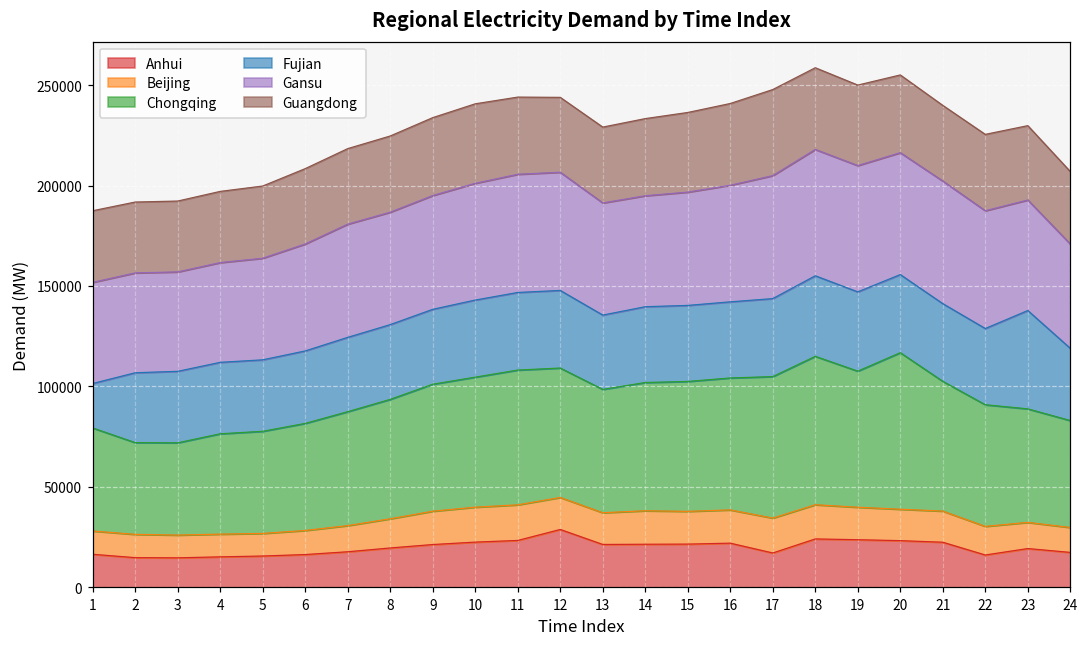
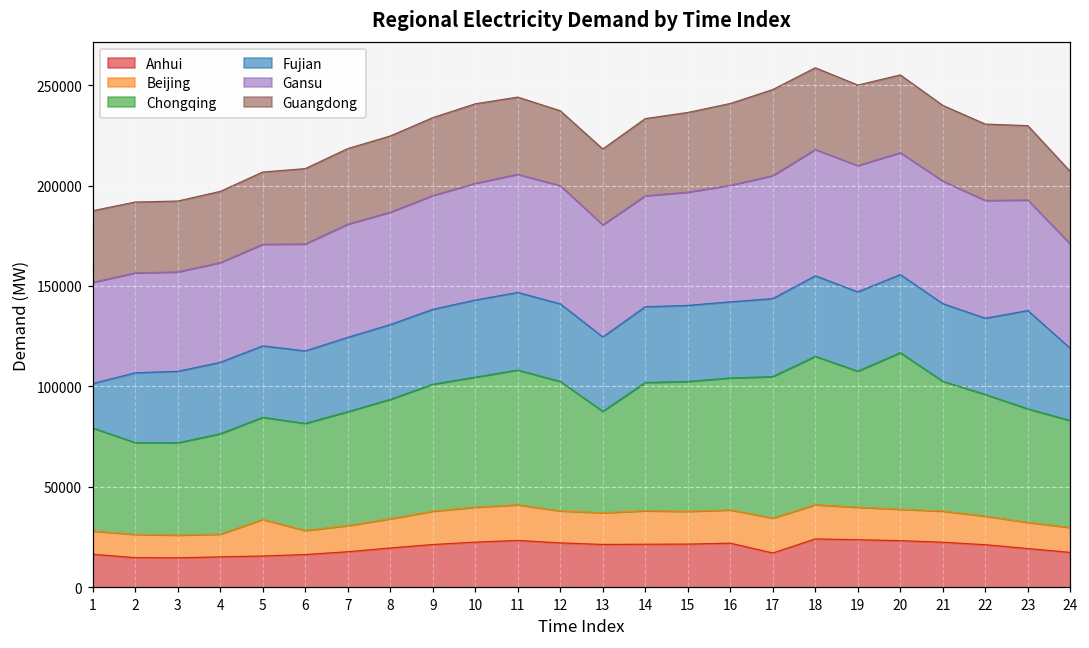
  {
    "Anhui": {
      "1": 16000,
      "2": 15000,
      "3": 15000,
      "4": 15000,
      "5": 16000,
      "6": 16000,
      "7": 18000,
      "8": 20000,
      "9": 21000,
      "10": 22000,
      "11": 23000,
-     "12": 29000,
+     "12": 22000,
      "13": 21000,
      "14": 21000,
      "15": 21000,
      "16": 22000,
      "17": 17000,
      "18": 24000,
      "19": 24000,
      "20": 23000,
      "21": 22000,
-     "22": 16000,
+     "22": 21000,
      "23": 19000,
      "24": 17000
    },
    "Beijing": {
      "1": 12000,
      "2": 12000,
      "3": 11000,
      "4": 11000,
-     "5": 11000,
+     "5": 18000,
      "6": 12000,
      "7": 13000,
      "8": 15000,
      "9": 17000,
      "10": 17000,
      "11": 18000,
      "12": 16000,
      "13": 16000,
      "14": 17000,
      "15": 16000,
      "16": 17000,
      "17": 17000,
      "18": 17000,
      "19": 16000,
      "20": 16000,
      "21": 16000,
      "22": 14000,
      "23": 13000,
      "24": 12000
    },
    "Chongqing": {
      "1": 51000,
      "2": 46000,
      "3": 46000,
      "4": 50000,
      "5": 51000,
      "6": 53000,
      "7": 57000,
      "8": 59000,
      "9": 63000,
      "10": 65000,
      "11": 67000,
      "12": 64000,
-     "13": 61000,
+     "13": 51000,
      "14": 64000,
      "15": 65000,
      "16": 66000,
      "17": 70000,
      "18": 74000,
      "19": 68000,
      "20": 78000,
      "21": 65000,
      "22": 61000,
      "23": 57000,
      "24": 53000
    },
    "Fujian": {
      "1": 22000,
      "2": 35000,
      "3": 36000,
      "4": 36000,
      "5": 36000,
      "6": 36000,
      "7": 37000,
      "8": 37000,
      "9": 37000,
      "10": 38000,
      "11": 39000,
      "12": 39000,
      "13": 37000,
      "14": 38000,
      "15": 38000,
      "16": 38000,
      "17": 39000,
      "18": 40000,
      "19": 39000,
      "20": 39000,
      "21": 39000,
      "22": 38000,
      "23": 49000,
      "24": 36000
    },
    "Gansu": {
      "1": 50000,
      "2": 50000,
      "3": 50000,
      "4": 50000,
      "5": 51000,
      "6": 53000,
      "7": 56000,
      "8": 56000,
      "9": 57000,
      "10": 58000,
      "11": 59000,
      "12": 59000,
      "13": 56000,
      "14": 55000,
      "15": 56000,
      "16": 58000,
      "17": 61000,
      "18": 63000,
      "19": 63000,
      "20": 61000,
      "21": 61000,
      "22": 59000,
      "23": 55000,
      "24": 52000
    },
    "Guangdong": {
      "1": 36000,
      "2": 35000,
      "3": 35000,
      "4": 35000,
      "5": 36000,
      "6": 38000,
      "7": 38000,
      "8": 38000,
      "9": 39000,
      "10": 40000,
      "11": 38000,
      "12": 37000,
      "13": 38000,
      "14": 38000,
      "15": 40000,
      "16": 41000,
      "17": 43000,
      "18": 41000,
      "19": 40000,
      "20": 39000,
      "21": 38000,
      "22": 38000,
      "23": 37000,
      "24": 36000
    }
  }
